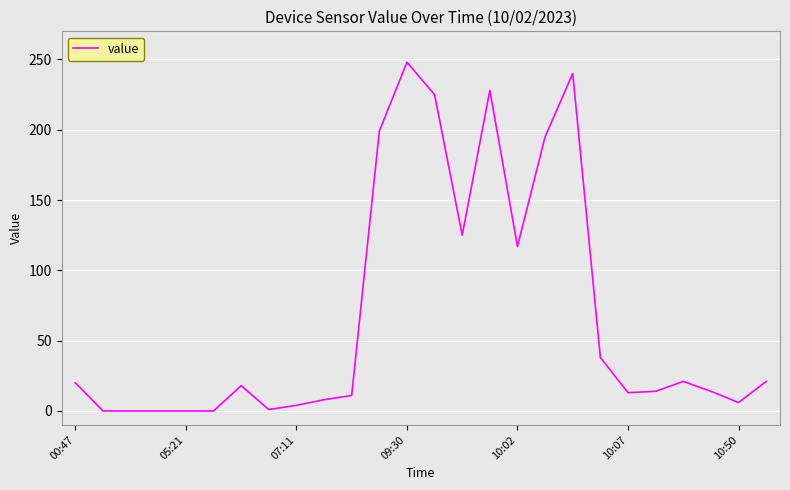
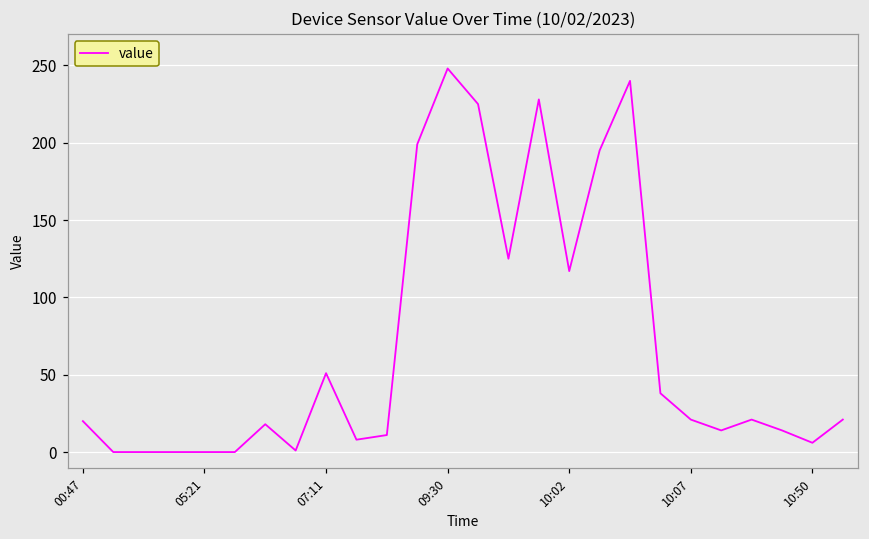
  {
    "00:47": 20,
    "05:21": 0,
-   "07:11": 4,
+   "07:11": 51,
    "09:30": 248,
-   "10:07": 13,
+   "10:07": 21,
    "10:50": 6
  }
